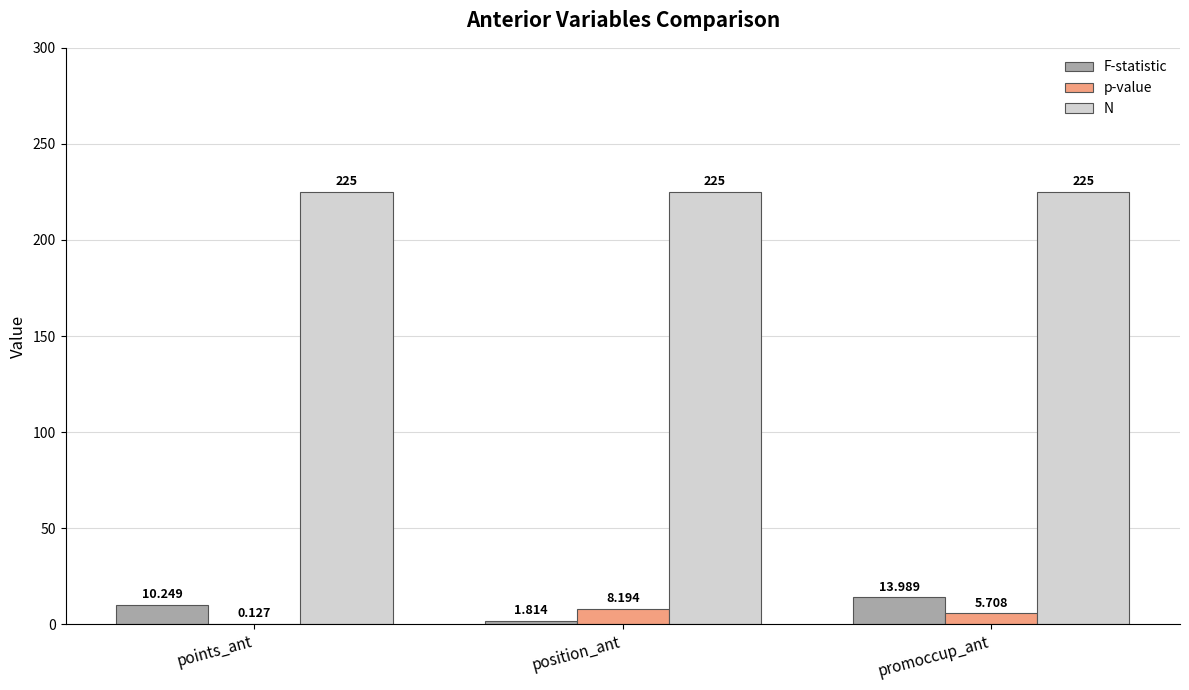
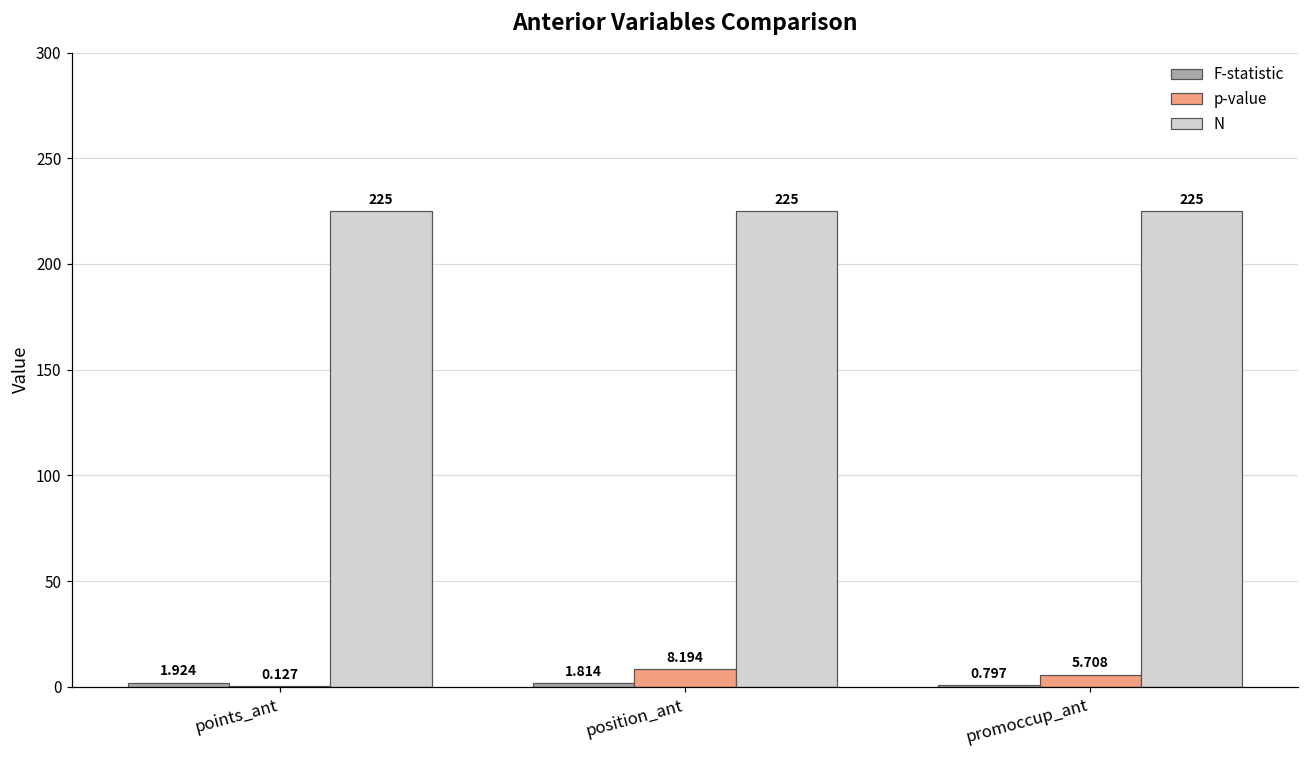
  {
    "F-statistic": {
-     "points_ant": 10.249,
+     "points_ant": 1.924,
      "position_ant": 1.814,
-     "promoccup_ant": 13.989
+     "promoccup_ant": 0.797
    },
    "p-value": {
      "points_ant": 0.127,
      "position_ant": 8.194,
      "promoccup_ant": 5.708
    },
    "N": {
      "points_ant": 225,
      "position_ant": 225,
      "promoccup_ant": 225
    }
  }
